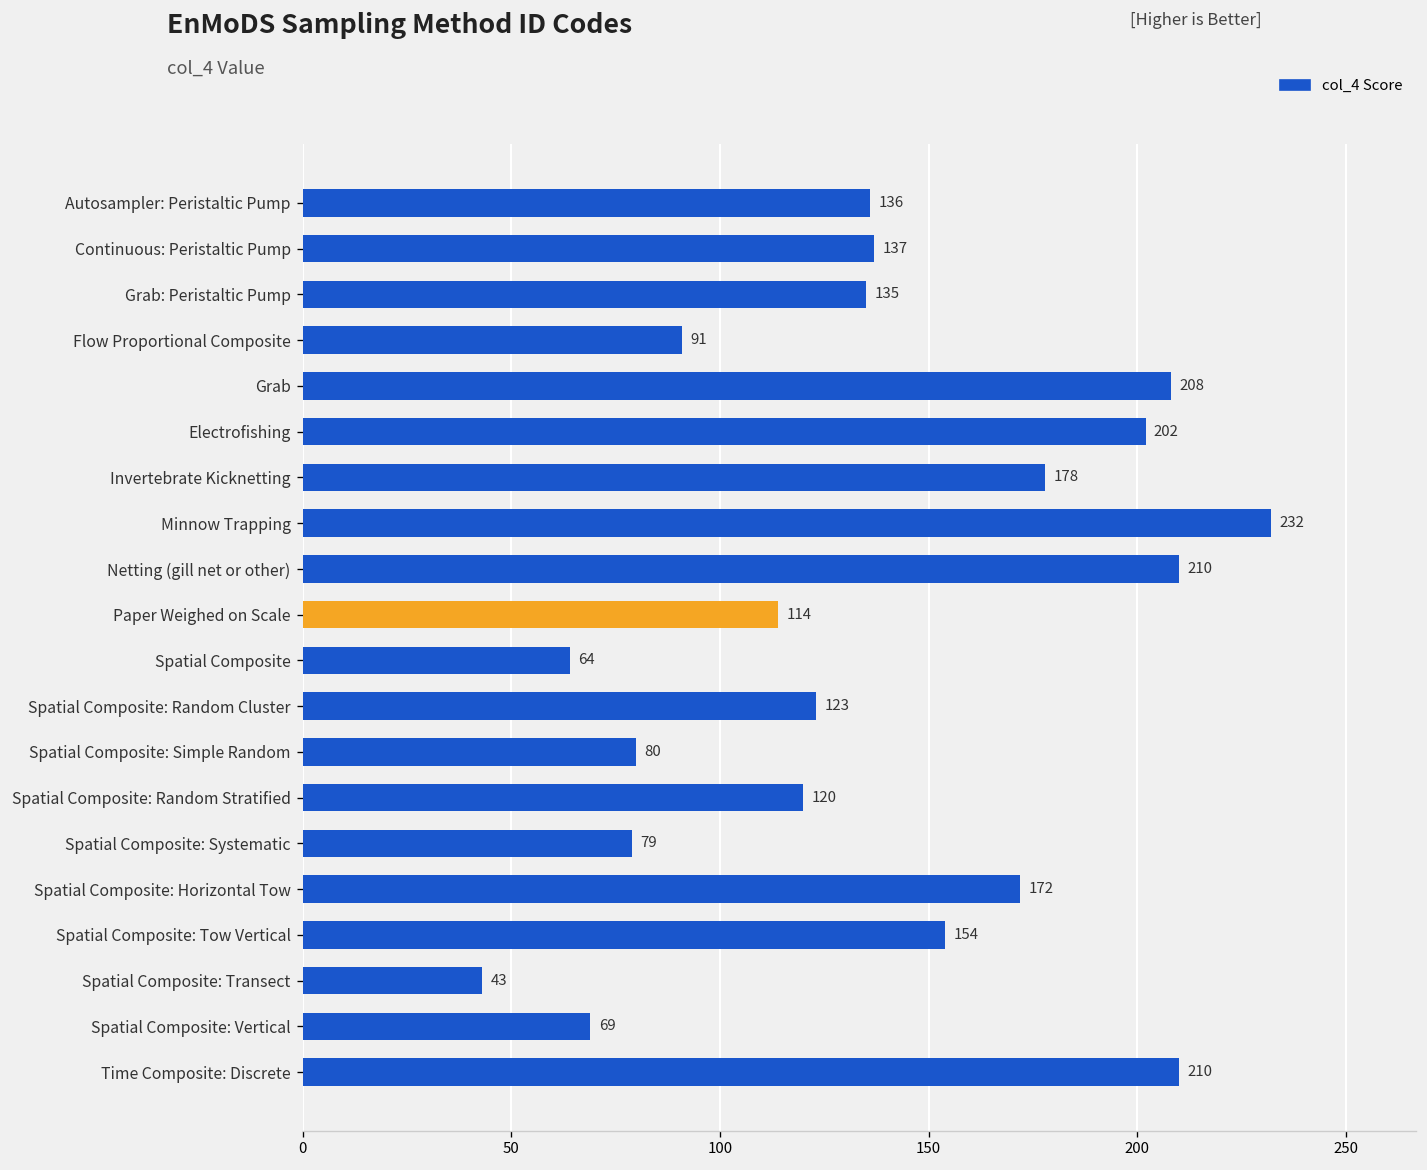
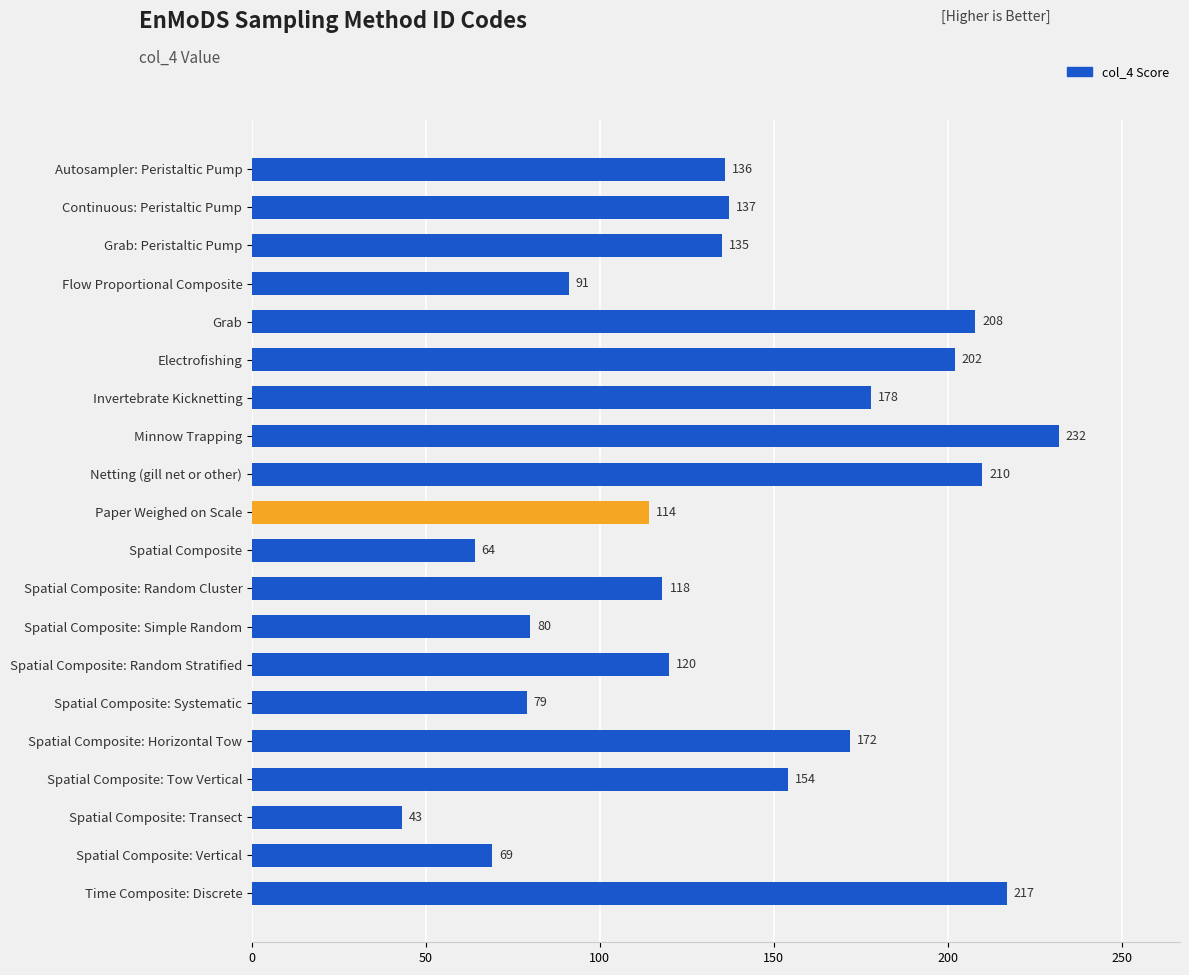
  {
    "Autosampler: Peristaltic Pump": 136,
    "Continuous: Peristaltic Pump": 137,
    "Grab: Peristaltic Pump": 135,
    "Flow Proportional Composite": 91,
    "Grab": 208,
    "Electrofishing": 202,
    "Invertebrate Kicknetting": 178,
    "Minnow Trapping": 232,
    "Netting (gill net or other)": 210,
    "Paper Weighed on Scale": 114,
    "Spatial Composite": 64,
-   "Spatial Composite: Random Cluster": 123,
+   "Spatial Composite: Random Cluster": 118,
    "Spatial Composite: Simple Random": 80,
    "Spatial Composite: Random Stratified": 120,
    "Spatial Composite: Systematic": 79,
    "Spatial Composite: Horizontal Tow": 172,
    "Spatial Composite: Tow Vertical": 154,
    "Spatial Composite: Transect": 43,
    "Spatial Composite: Vertical": 69,
-   "Time Composite: Discrete": 210
+   "Time Composite: Discrete": 217
  }
